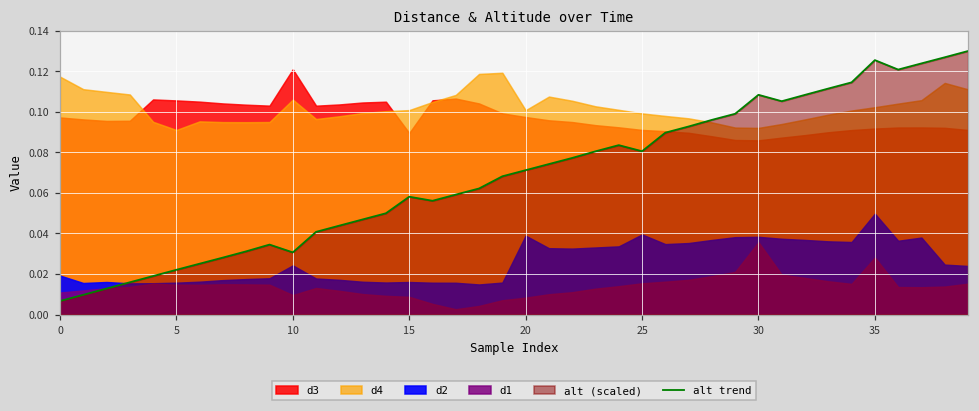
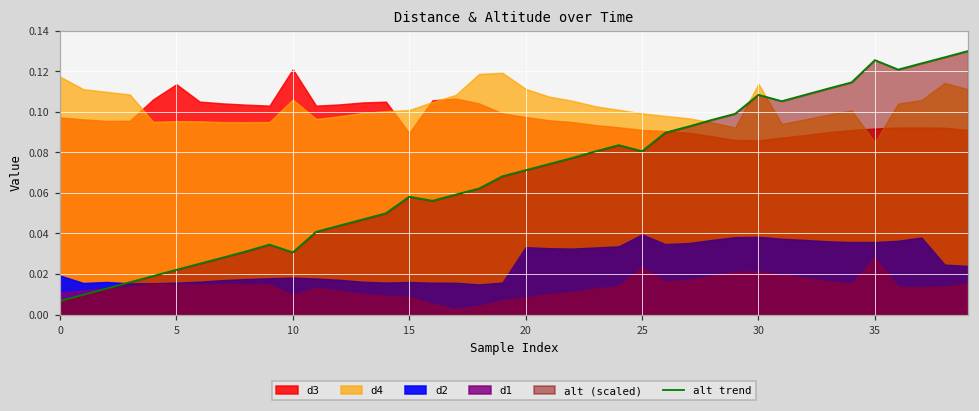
  {
    "d3": {
      "0": 0.097,
-     "5": 0.106,
+     "5": 0.114,
      "10": 0.121,
      "15": 0.090,
      "20": 0.097,
      "25": 0.091,
      "30": 0.086,
      "35": 0.092
    },
    "d4": {
      "0": 0.117,
-     "5": 0.091,
+     "5": 0.095,
      "10": 0.106,
      "15": 0.101,
-     "20": 0.101,
+     "20": 0.111,
      "25": 0.099,
-     "30": 0.092,
-     "35": 0.102
+     "30": 0.114,
+     "35": 0.085
    },
    "d2": {
      "0": 0.019,
-     "10": 0.024,
+     "10": 0.018,
      "15": 0.016,
-     "20": 0.039,
+     "20": 0.033,
      "25": 0.039,
      "30": 0.038,
-     "35": 0.050
+     "35": 0.036
    },
    "d1": {
      "0": 0.011,
      "10": 0.010,
      "15": 0.009,
      "20": 0.008,
-     "25": 0.015,
-     "30": 0.036,
+     "25": 0.023,
+     "30": 0.021,
      "35": 0.028
    },
    "alt (scaled)": {
      "0": 0.007,
      "5": 0.022,
      "10": 0.031,
      "15": 0.058,
      "20": 0.071,
      "25": 0.081,
      "30": 0.108,
      "35": 0.126
    }
  }
